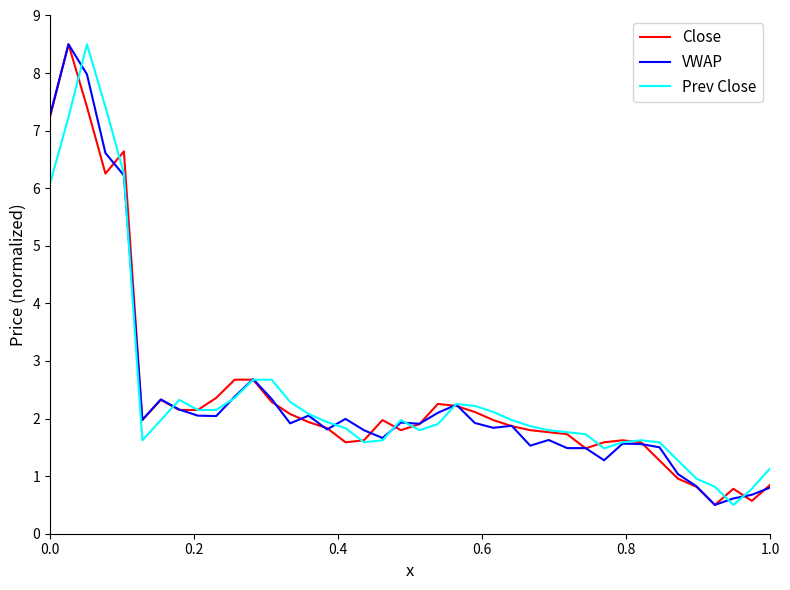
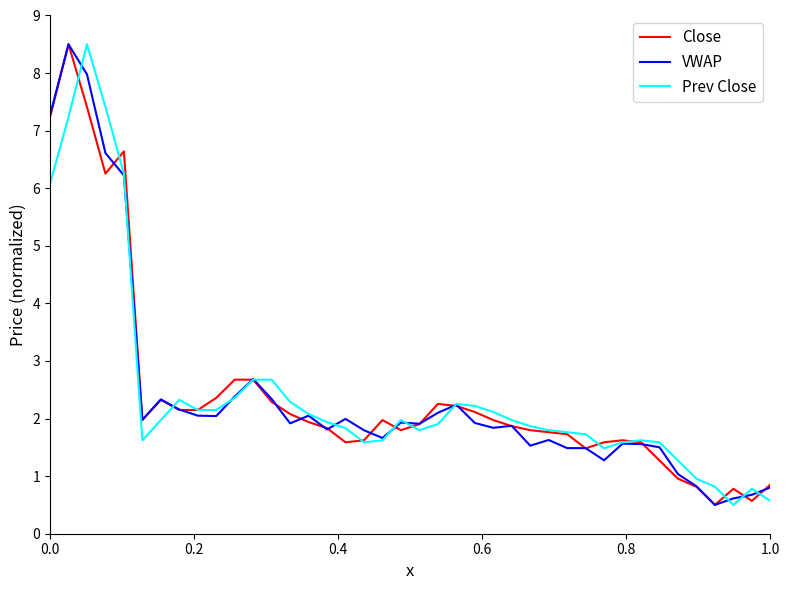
  {
    "Close": {
      "1.0": 0.9
    },
    "VWAP": {
      "1.0": 0.8
    },
    "Prev Close": {
      "0.0": 6.1,
-     "1.0": 1.1
+     "1.0": 0.6
    }
  }
